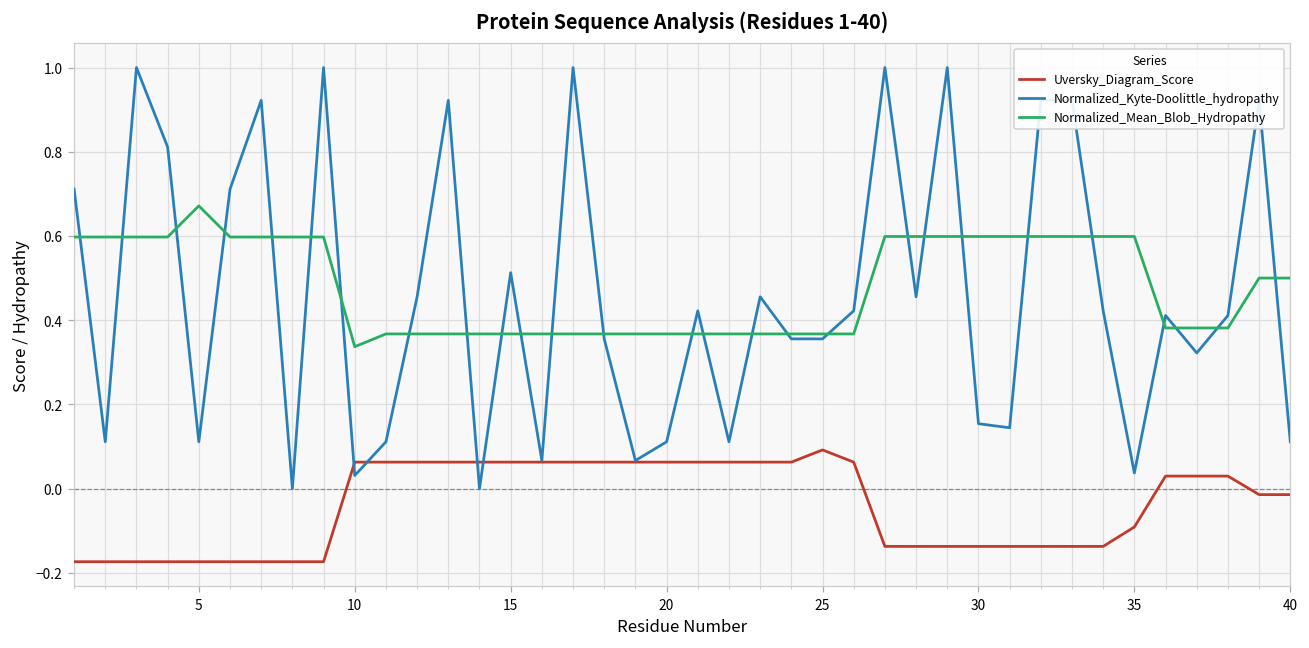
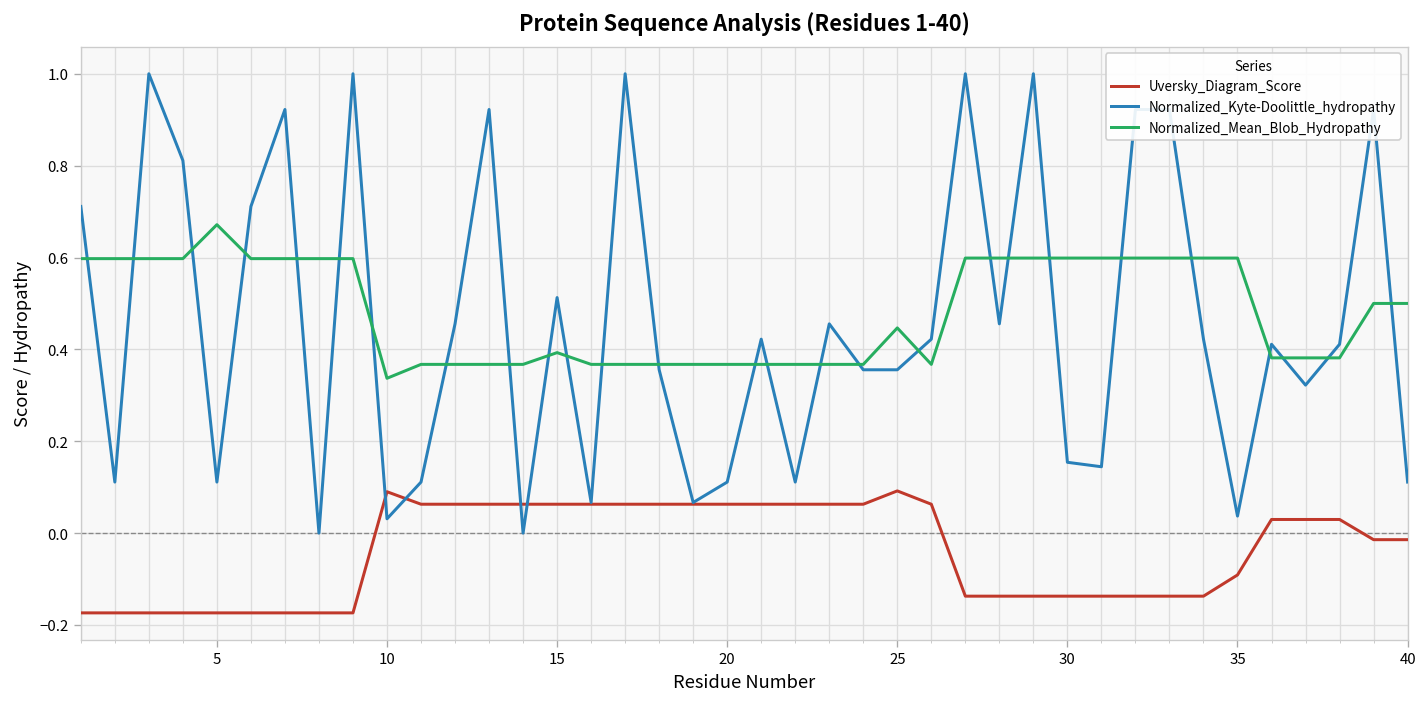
  {
    "Uversky_Diagram_Score": {
      "5": -0.17,
-     "10": 0.06,
+     "10": 0.09,
      "15": 0.06,
      "20": 0.06,
      "25": 0.09,
      "30": -0.14,
      "35": -0.09,
      "40": -0.01
    },
    "Normalized_Kyte-Doolittle_hydropathy": {
      "5": 0.11,
      "10": 0.03,
      "15": 0.51,
      "20": 0.11,
      "25": 0.36,
      "30": 0.15,
      "35": 0.04,
      "40": 0.11
    },
    "Normalized_Mean_Blob_Hydropathy": {
      "5": 0.67,
      "10": 0.34,
-     "15": 0.37,
+     "15": 0.39,
      "20": 0.37,
-     "25": 0.37,
+     "25": 0.45,
      "30": 0.60,
      "35": 0.60,
      "40": 0.50
    }
  }
